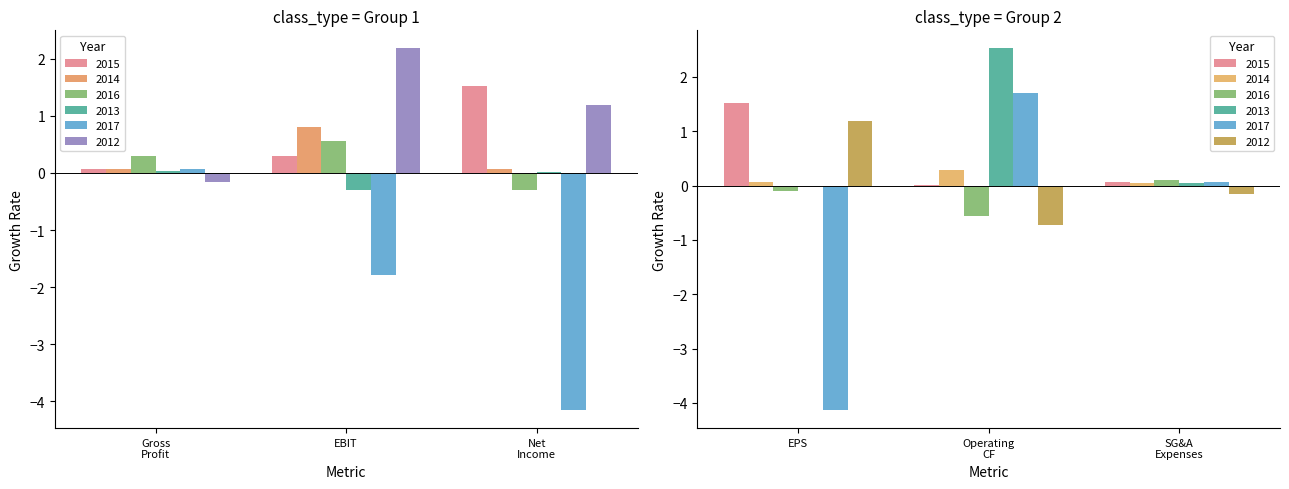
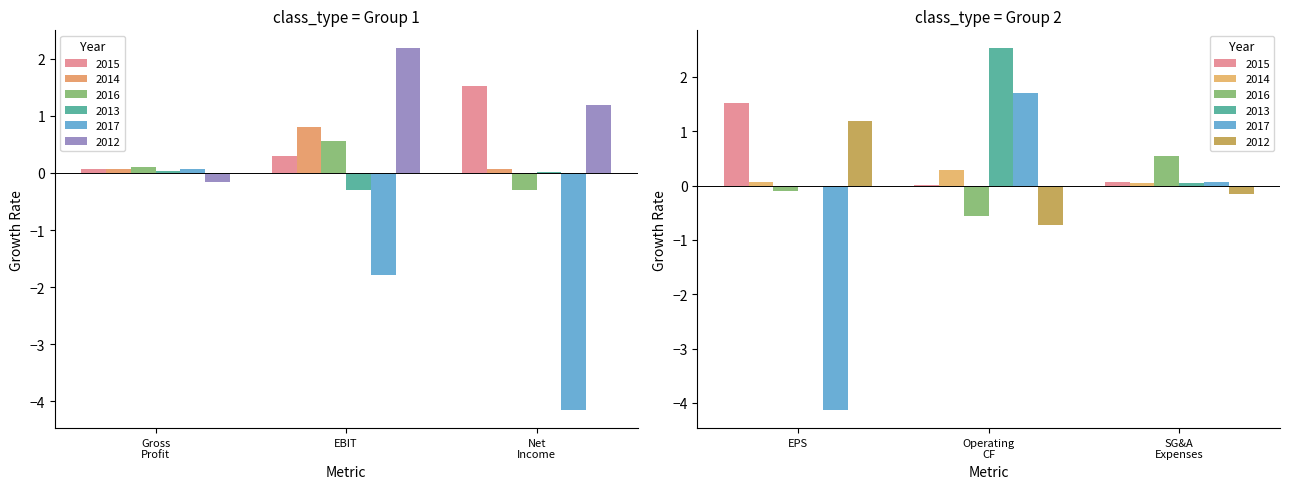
  {
    "class_type = Group 1": {
      "2016": {
-       "Gross Profit": 0.3,
+       "Gross Profit": 0.1,
        "EBIT": 0.6,
        "Net Income": -0.3
      }
    },
    "class_type = Group 2": {
      "2016": {
        "EPS": -0.1,
        "Operating CF": -0.6,
-       "SG&A Expenses": 0.1
+       "SG&A Expenses": 0.5
      }
    }
  }
